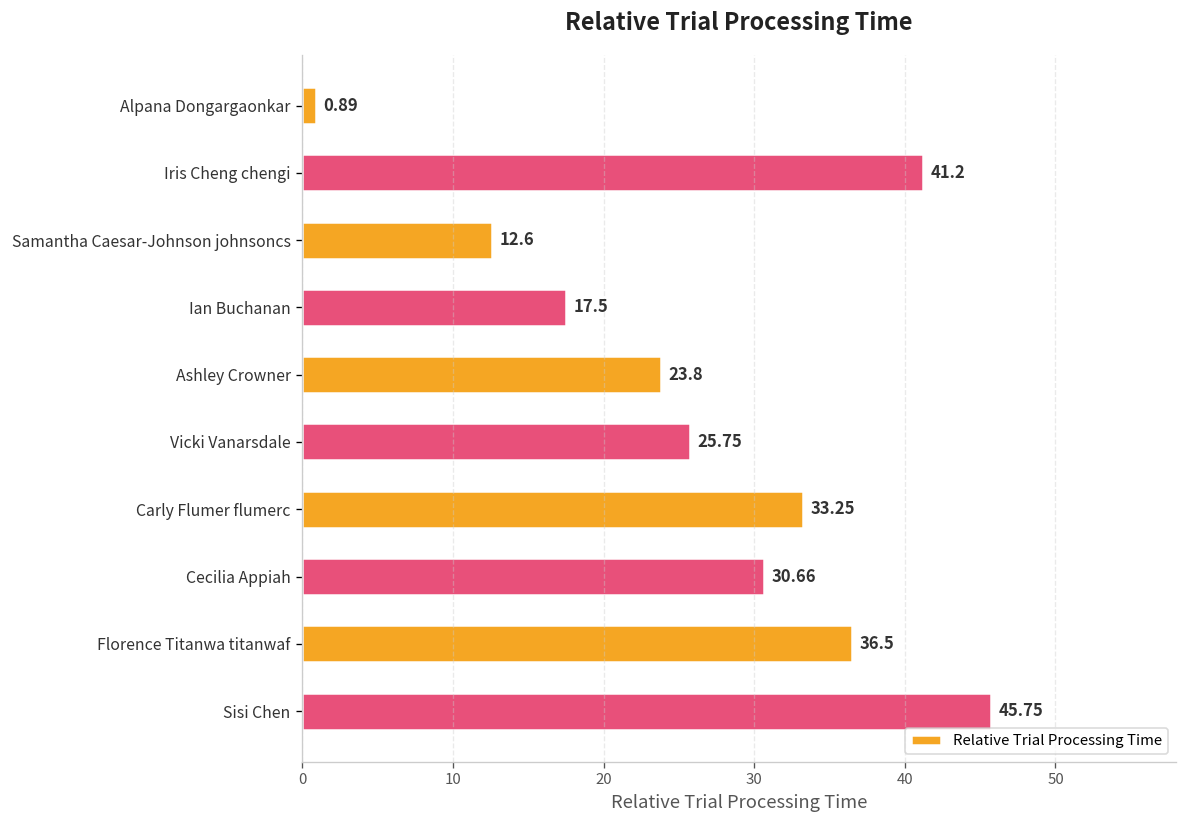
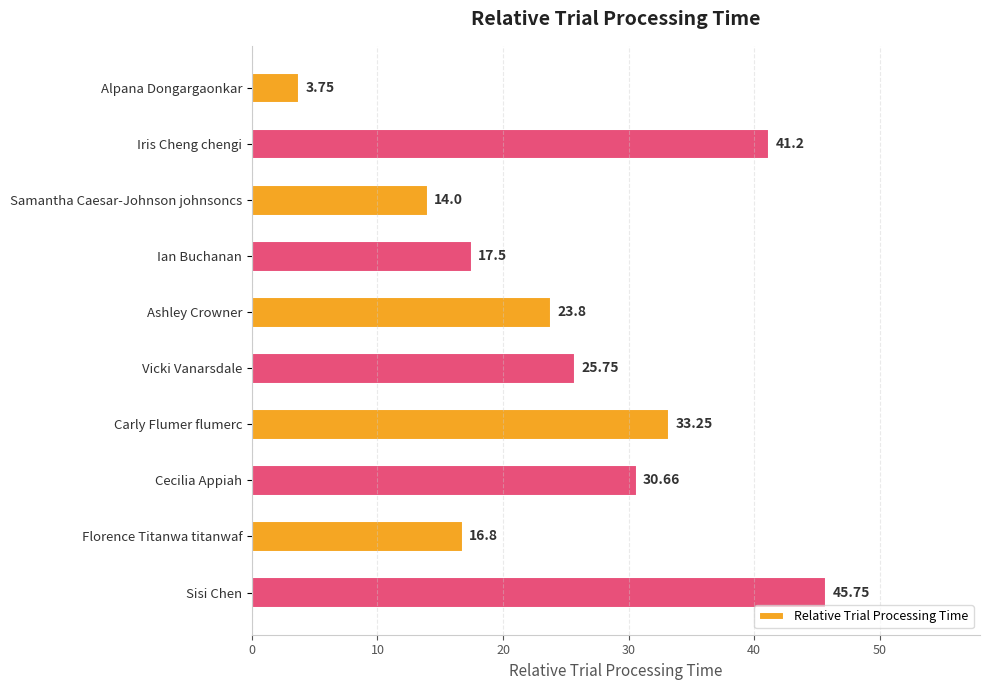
  {
-   "Alpana Dongargaonkar": 0.89,
+   "Alpana Dongargaonkar": 3.75,
    "Iris Cheng chengi": 41.2,
-   "Samantha Caesar-Johnson johnsoncs": 12.6,
+   "Samantha Caesar-Johnson johnsoncs": 14.0,
    "Ian Buchanan": 17.5,
    "Ashley Crowner": 23.8,
    "Vicki Vanarsdale": 25.75,
    "Carly Flumer flumerc": 33.25,
    "Cecilia Appiah": 30.66,
-   "Florence Titanwa titanwaf": 36.5,
+   "Florence Titanwa titanwaf": 16.8,
    "Sisi Chen": 45.75
  }
